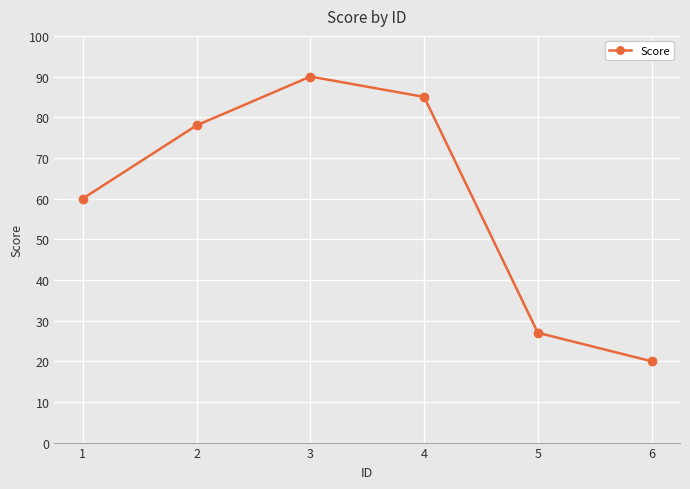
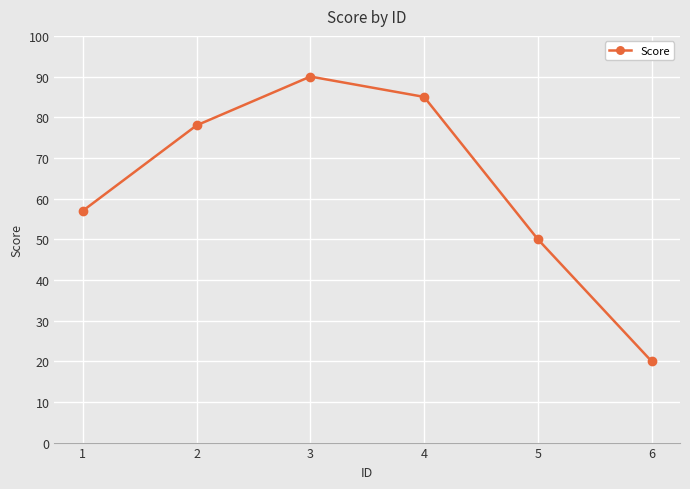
  {
-   "1": 60,
+   "1": 57,
    "2": 78,
    "3": 90,
    "4": 85,
-   "5": 27,
+   "5": 50,
    "6": 20
  }
